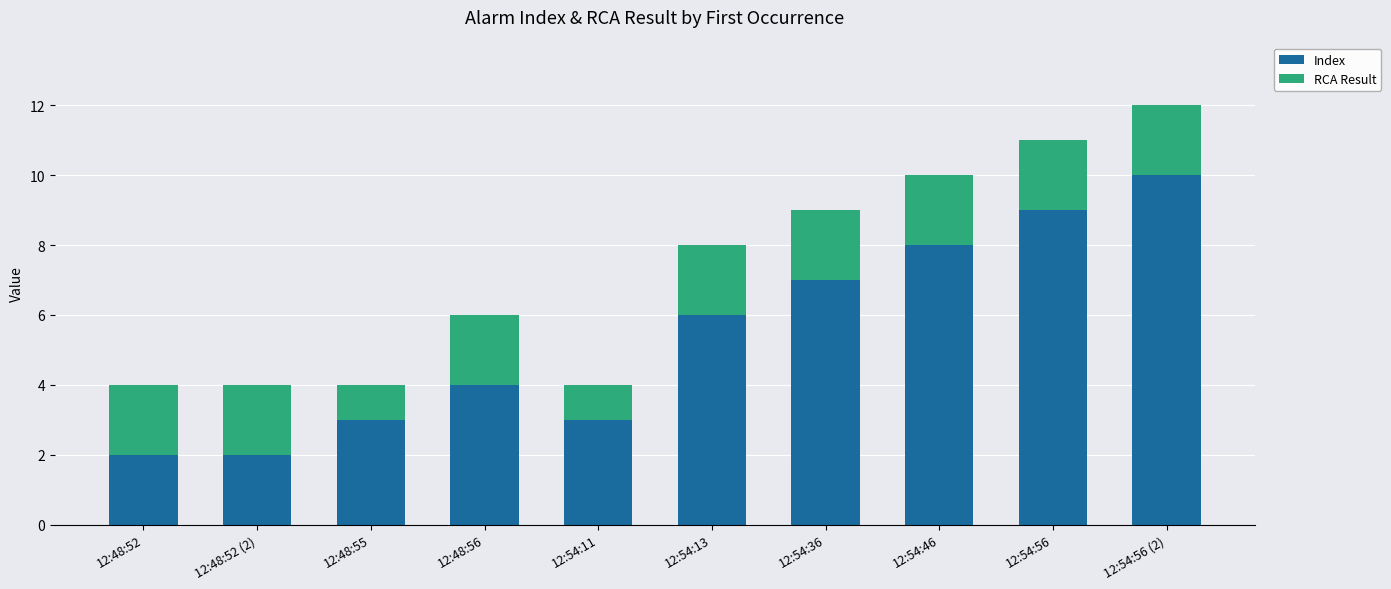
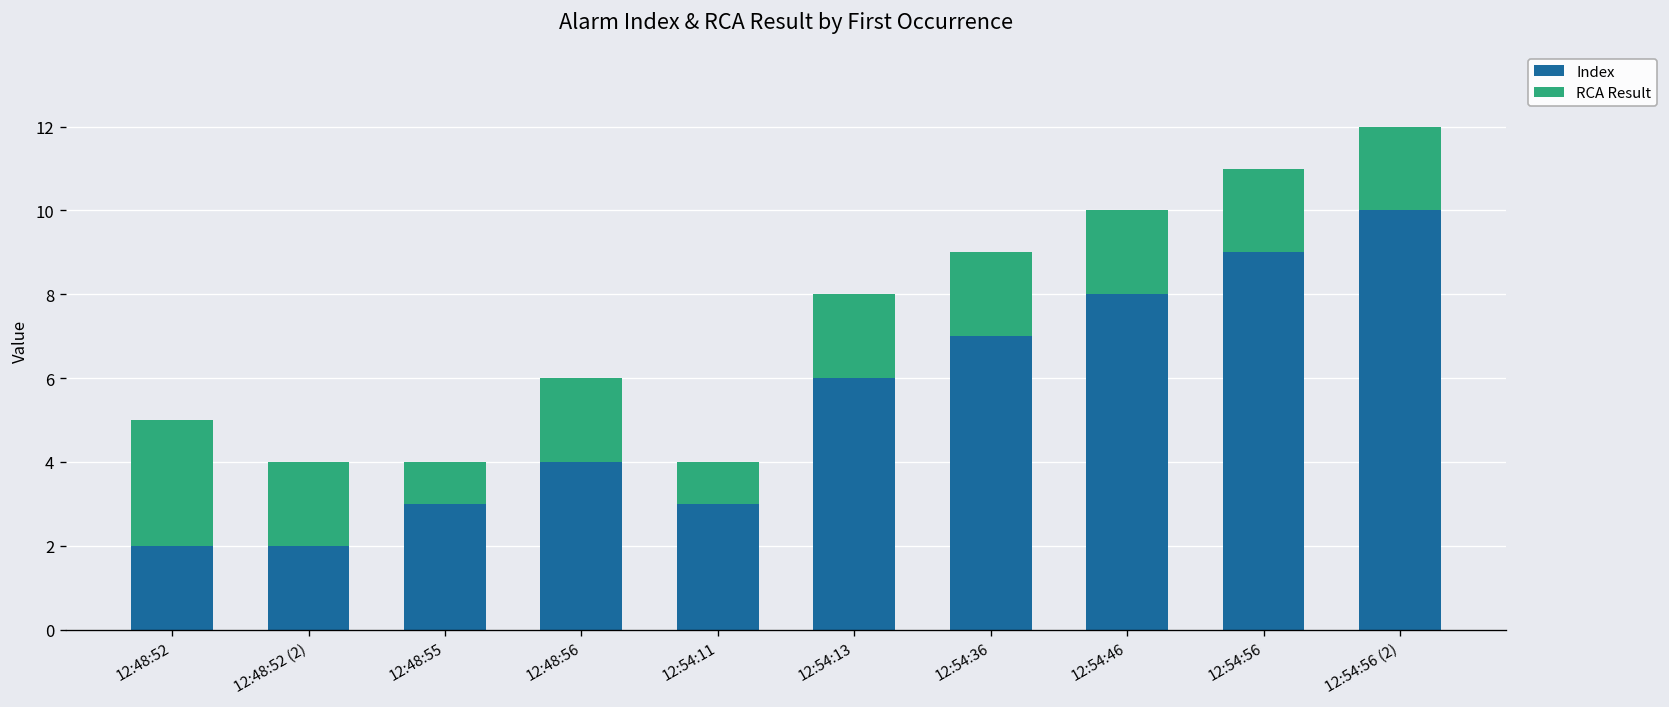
  {
    "Index": {
      "12:48:52": 2,
      "12:48:52 (2)": 2,
      "12:48:55": 3,
      "12:48:56": 4,
      "12:54:11": 3,
      "12:54:13": 6,
      "12:54:36": 7,
      "12:54:46": 8,
      "12:54:56": 9,
      "12:54:56 (2)": 10
    },
    "RCA Result": {
-     "12:48:52": 2,
+     "12:48:52": 3,
      "12:48:52 (2)": 2,
      "12:48:55": 1,
      "12:48:56": 2,
      "12:54:11": 1,
      "12:54:13": 2,
      "12:54:36": 2,
      "12:54:46": 2,
      "12:54:56": 2,
      "12:54:56 (2)": 2
    }
  }
